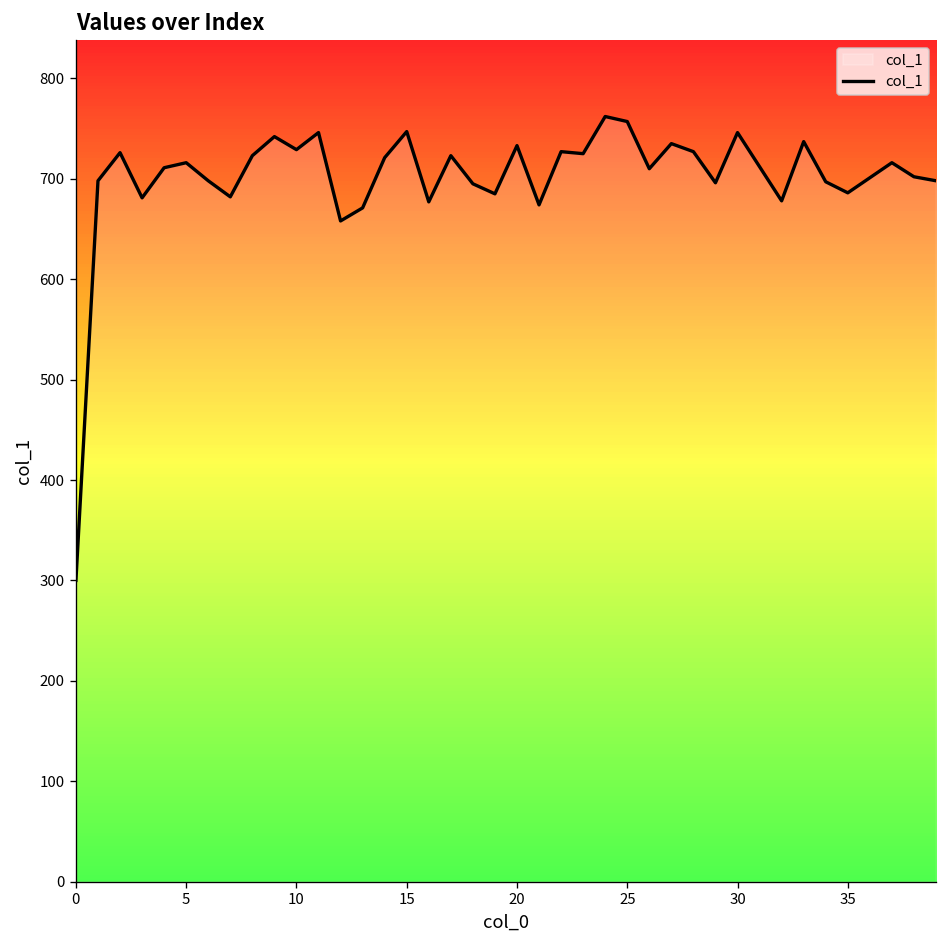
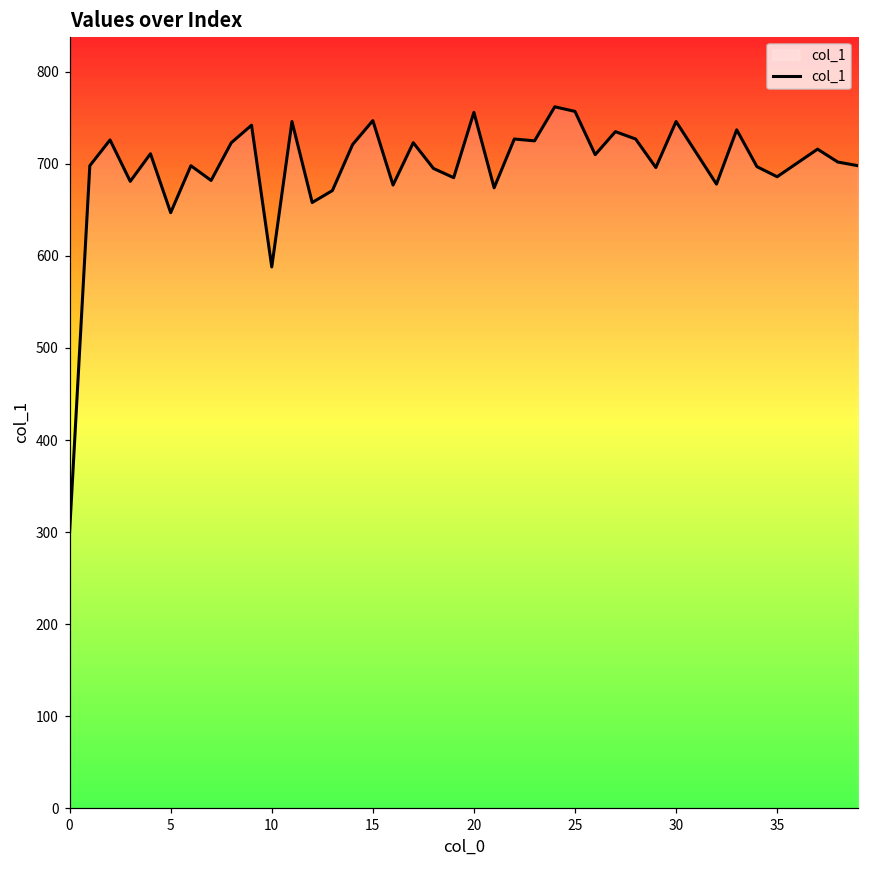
  {
    "0": 300,
-   "5": 720,
-   "10": 730,
+   "5": 650,
+   "10": 590,
    "15": 750,
-   "20": 730,
+   "20": 760,
    "25": 760,
    "30": 750,
    "35": 690
  }
